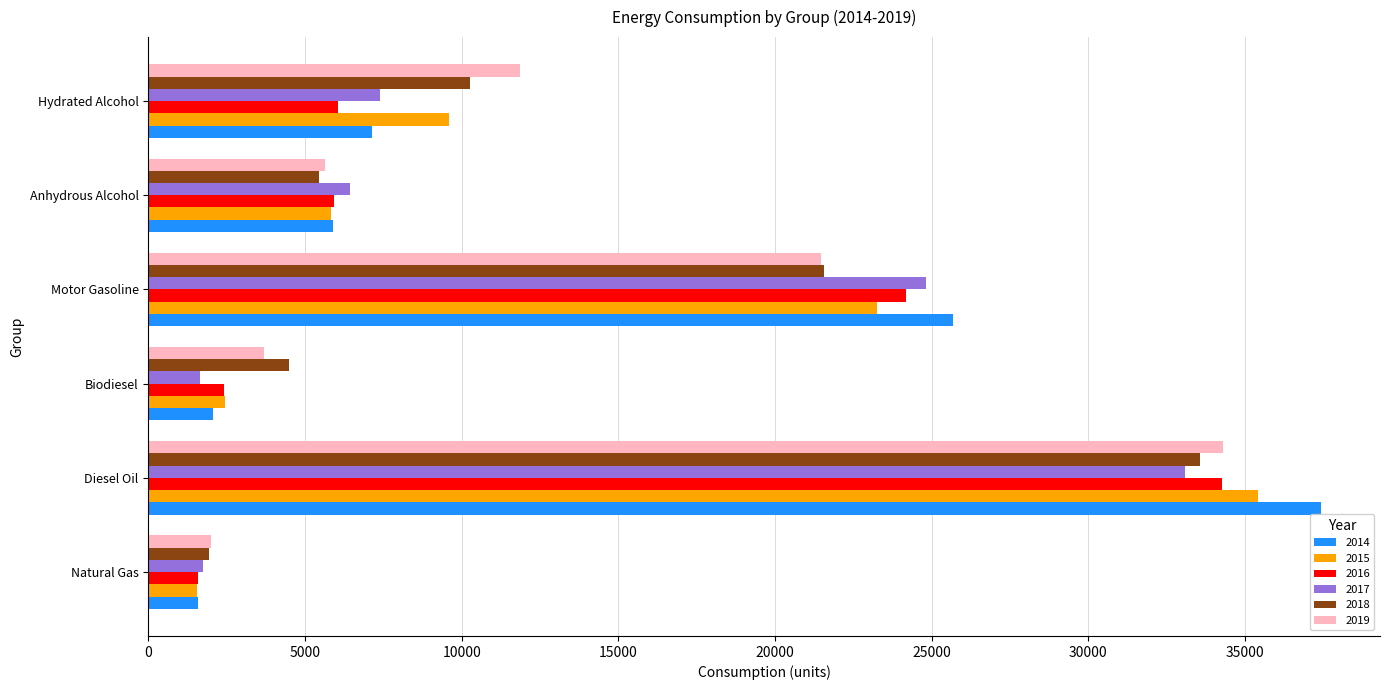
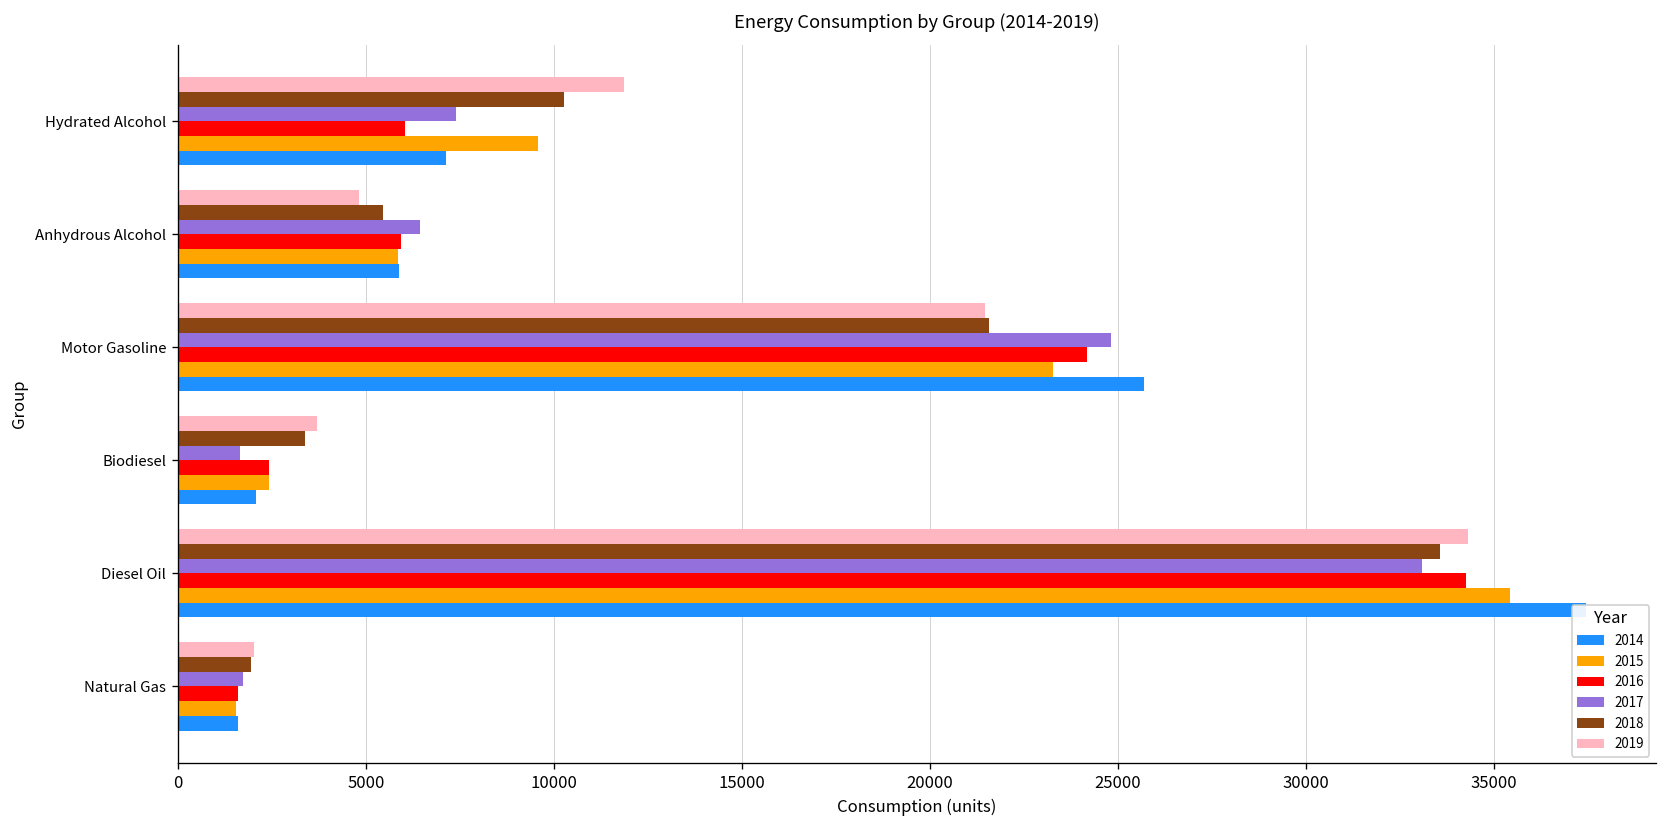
  {
    "2014": {
      "Hydrated Alcohol": 7100,
      "Anhydrous Alcohol": 5900,
      "Motor Gasoline": 25700,
      "Biodiesel": 2100,
      "Diesel Oil": 37400,
      "Natural Gas": 1600
    },
    "2015": {
      "Hydrated Alcohol": 9600,
      "Anhydrous Alcohol": 5800,
      "Motor Gasoline": 23300,
      "Biodiesel": 2400,
      "Diesel Oil": 35400,
      "Natural Gas": 1600
    },
    "2016": {
      "Hydrated Alcohol": 6100,
      "Anhydrous Alcohol": 5900,
      "Motor Gasoline": 24200,
      "Biodiesel": 2400,
      "Diesel Oil": 34300,
      "Natural Gas": 1600
    },
    "2017": {
      "Hydrated Alcohol": 7400,
      "Anhydrous Alcohol": 6400,
      "Motor Gasoline": 24800,
      "Biodiesel": 1600,
      "Diesel Oil": 33100,
      "Natural Gas": 1700
    },
    "2018": {
      "Hydrated Alcohol": 10300,
      "Anhydrous Alcohol": 5500,
      "Motor Gasoline": 21600,
-     "Biodiesel": 4500,
+     "Biodiesel": 3400,
      "Diesel Oil": 33600,
      "Natural Gas": 1900
    },
    "2019": {
      "Hydrated Alcohol": 11900,
-     "Anhydrous Alcohol": 5600,
+     "Anhydrous Alcohol": 4800,
      "Motor Gasoline": 21500,
      "Biodiesel": 3700,
      "Diesel Oil": 34300,
      "Natural Gas": 2000
    }
  }
